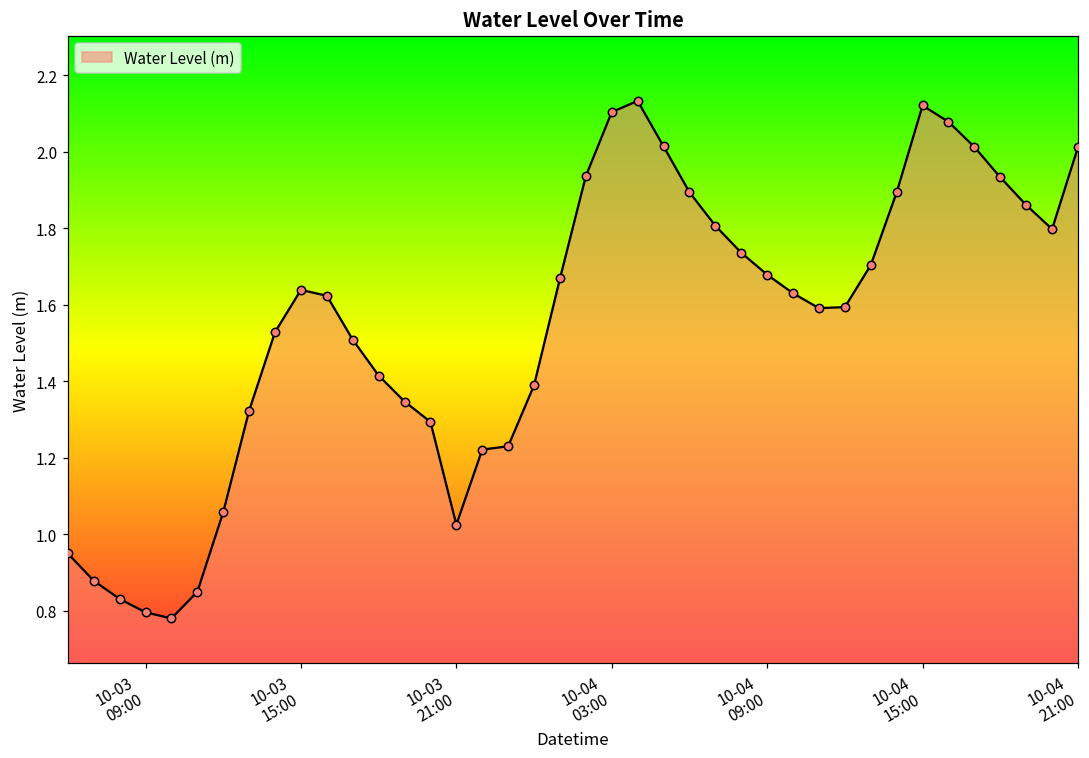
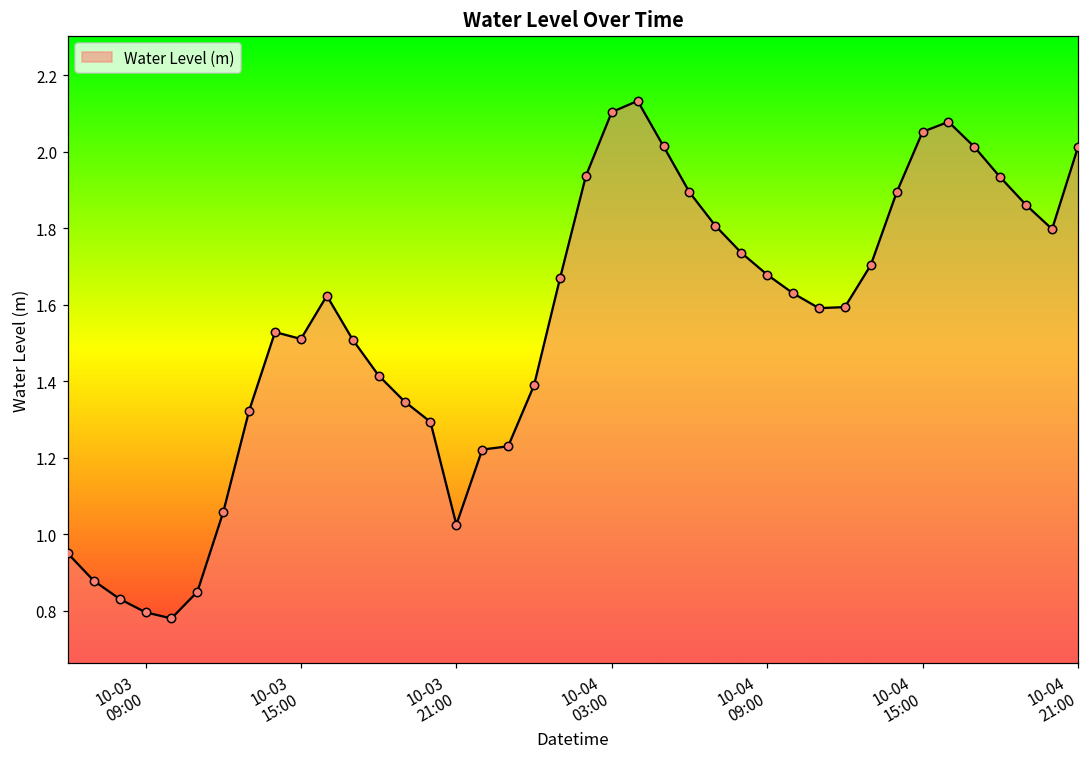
  {
    "10-03 09:00": 0.80,
-   "10-03 15:00": 1.64,
+   "10-03 15:00": 1.51,
    "10-03 21:00": 1.02,
    "10-04 03:00": 2.10,
    "10-04 09:00": 1.68,
-   "10-04 15:00": 2.12,
+   "10-04 15:00": 2.05,
    "10-04 21:00": 2.01
  }
